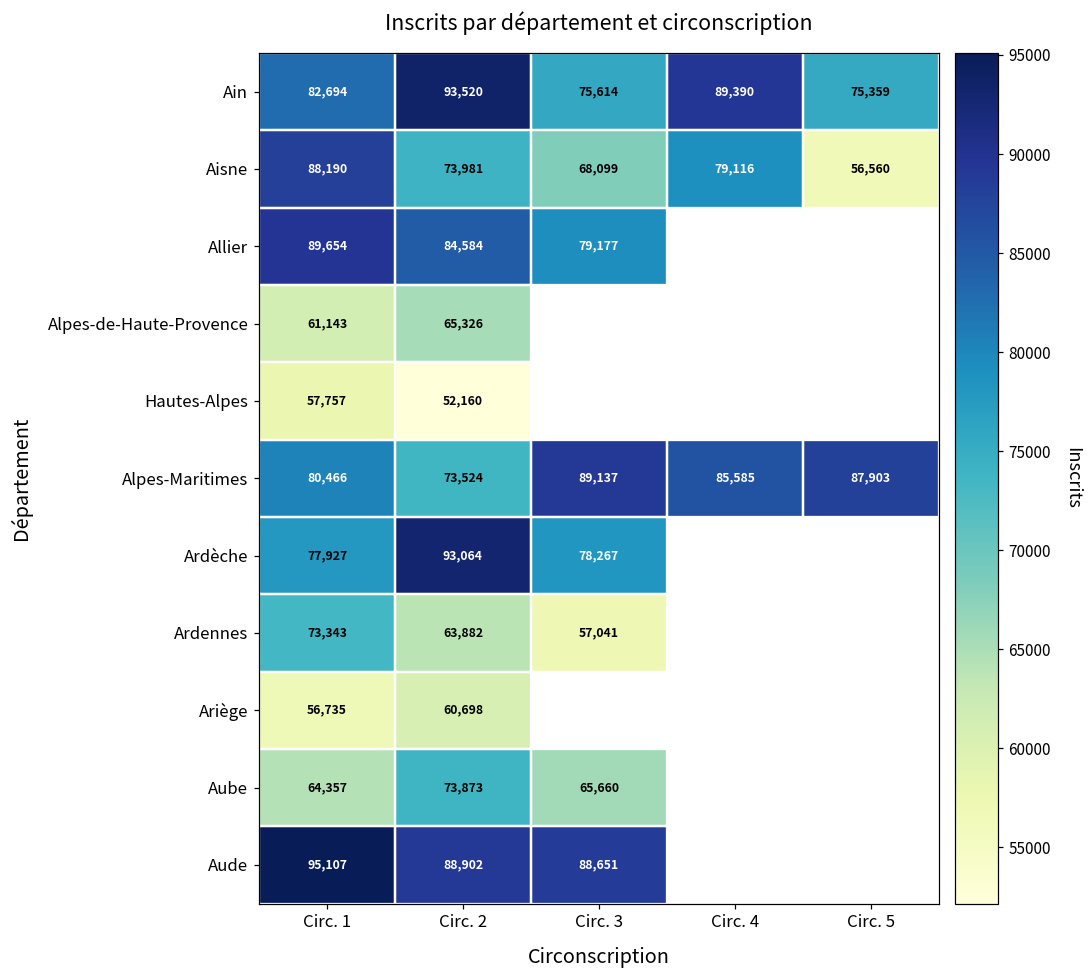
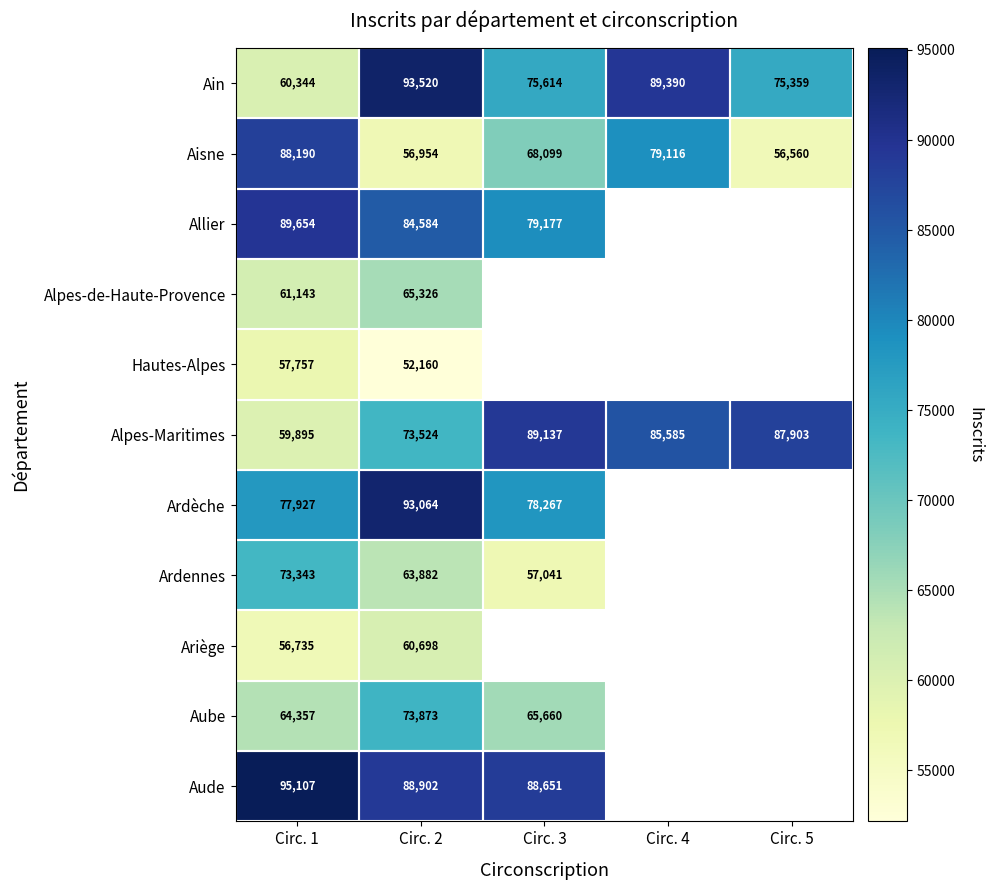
  {
    "Ain": {
-     "Circ. 1": "82,694",
+     "Circ. 1": "60,344",
      "Circ. 2": "93,520",
      "Circ. 3": "75,614",
      "Circ. 4": "89,390",
      "Circ. 5": "75,359"
    },
    "Aisne": {
      "Circ. 1": "88,190",
-     "Circ. 2": "73,981",
+     "Circ. 2": "56,954",
      "Circ. 3": "68,099",
      "Circ. 4": "79,116",
      "Circ. 5": "56,560"
    },
    "Allier": {
      "Circ. 1": "89,654",
      "Circ. 2": "84,584",
      "Circ. 3": "79,177"
    },
    "Alpes-de-Haute-Provence": {
      "Circ. 1": "61,143",
      "Circ. 2": "65,326"
    },
    "Hautes-Alpes": {
      "Circ. 1": "57,757",
      "Circ. 2": "52,160"
    },
    "Alpes-Maritimes": {
-     "Circ. 1": "80,466",
+     "Circ. 1": "59,895",
      "Circ. 2": "73,524",
      "Circ. 3": "89,137",
      "Circ. 4": "85,585",
      "Circ. 5": "87,903"
    },
    "Ardèche": {
      "Circ. 1": "77,927",
      "Circ. 2": "93,064",
      "Circ. 3": "78,267"
    },
    "Ardennes": {
      "Circ. 1": "73,343",
      "Circ. 2": "63,882",
      "Circ. 3": "57,041"
    },
    "Ariège": {
      "Circ. 1": "56,735",
      "Circ. 2": "60,698"
    },
    "Aube": {
      "Circ. 1": "64,357",
      "Circ. 2": "73,873",
      "Circ. 3": "65,660"
    },
    "Aude": {
      "Circ. 1": "95,107",
      "Circ. 2": "88,902",
      "Circ. 3": "88,651"
    }
  }
